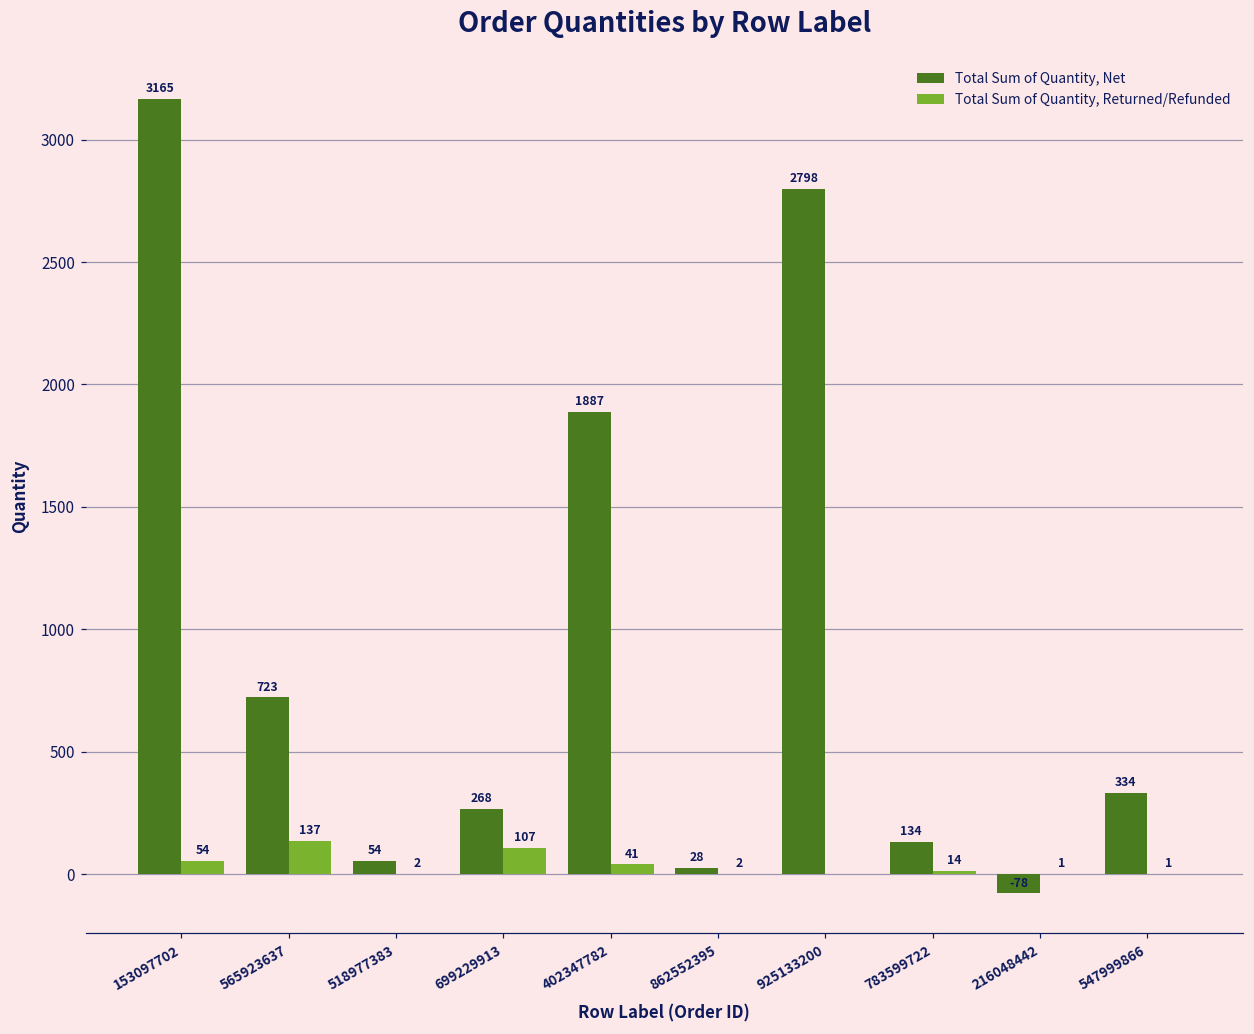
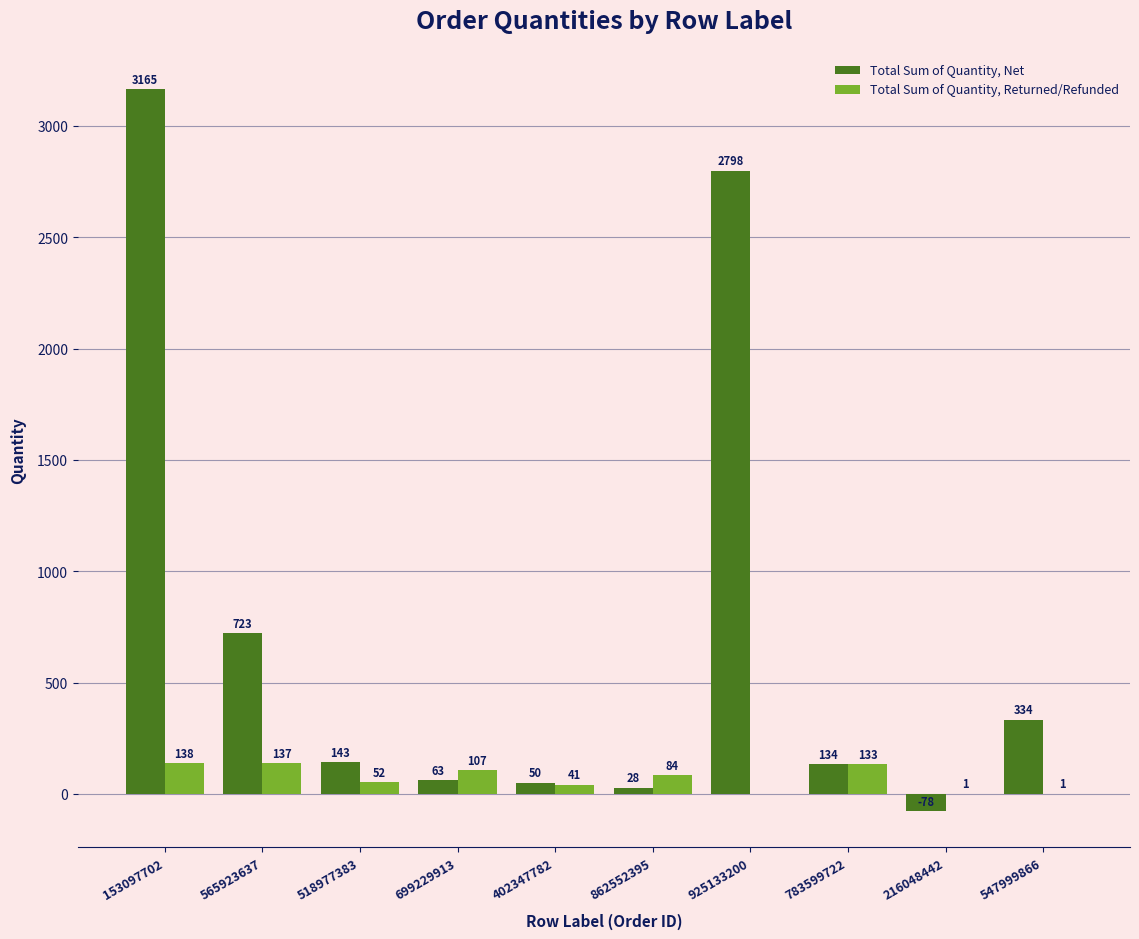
  {
    "Total Sum of Quantity, Net": {
      "153097702": 3165,
      "565923637": 723,
-     "518977383": 54,
-     "699229913": 268,
-     "402347782": 1887,
+     "518977383": 143,
+     "699229913": 63,
+     "402347782": 50,
      "862552395": 28,
      "925133200": 2798,
      "783599722": 134,
      "216048442": -78,
      "547999866": 334
    },
    "Total Sum of Quantity, Returned/Refunded": {
-     "153097702": 54,
+     "153097702": 138,
      "565923637": 137,
-     "518977383": 2,
+     "518977383": 52,
      "699229913": 107,
      "402347782": 41,
-     "862552395": 2,
-     "783599722": 14,
+     "862552395": 84,
+     "783599722": 133,
      "216048442": 1,
      "547999866": 1
    }
  }
